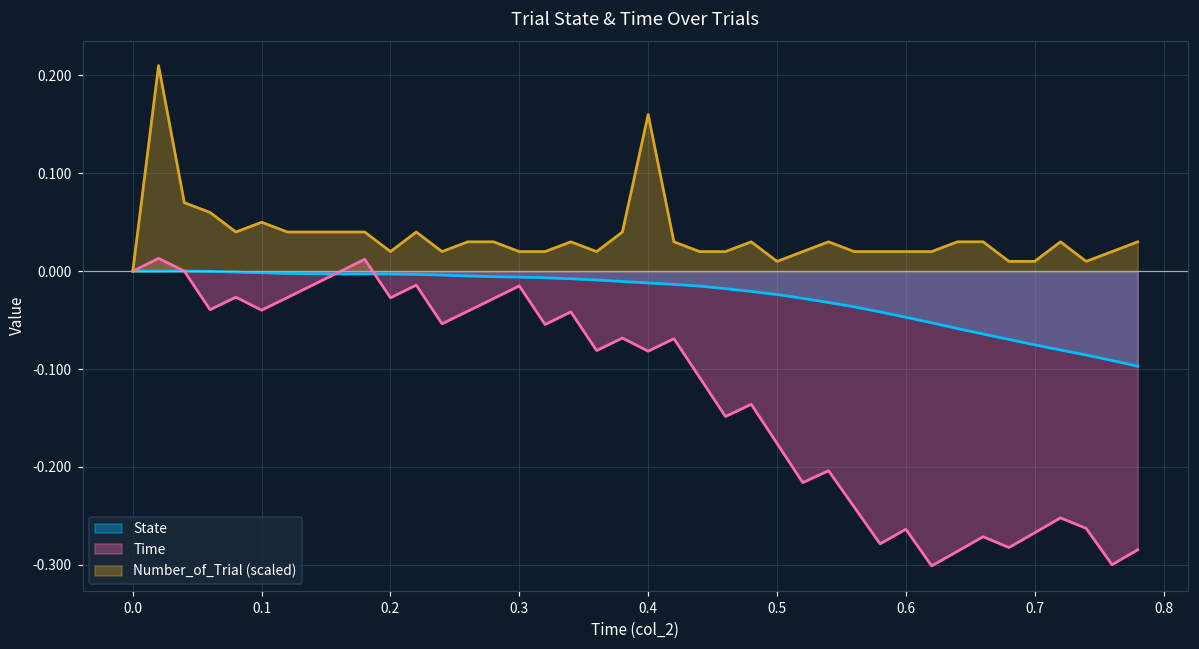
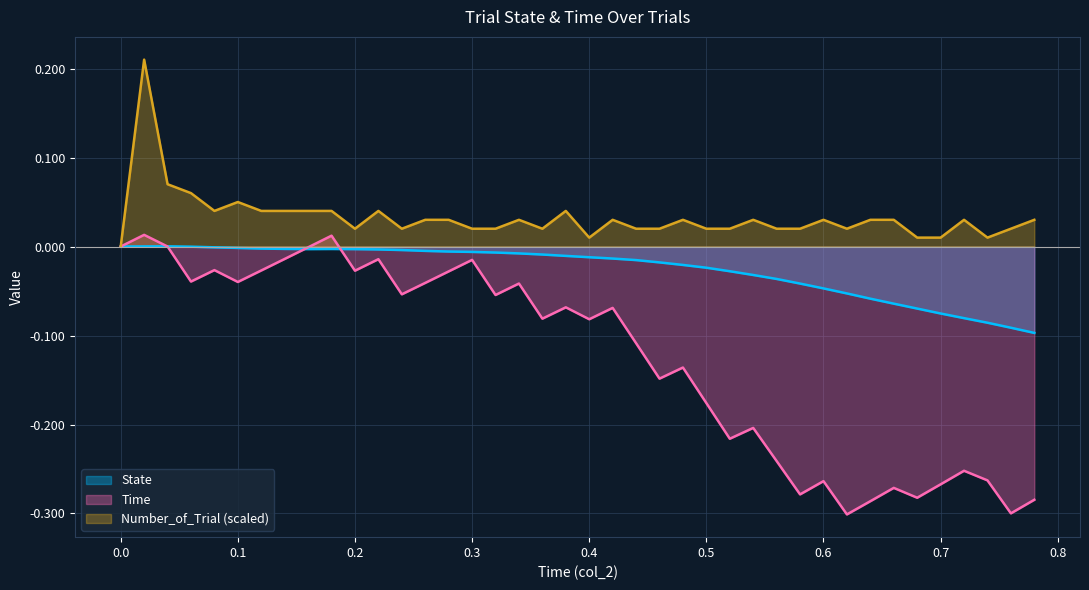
  {
    "Number_of_Trial (scaled)": {
      "0.1": 0.05,
      "0.2": 0.02,
      "0.3": 0.02,
-     "0.4": 0.16,
-     "0.5": 0.01,
-     "0.6": 0.02,
+     "0.4": 0.01,
+     "0.5": 0.02,
+     "0.6": 0.03,
      "0.7": 0.01
    }
  }
